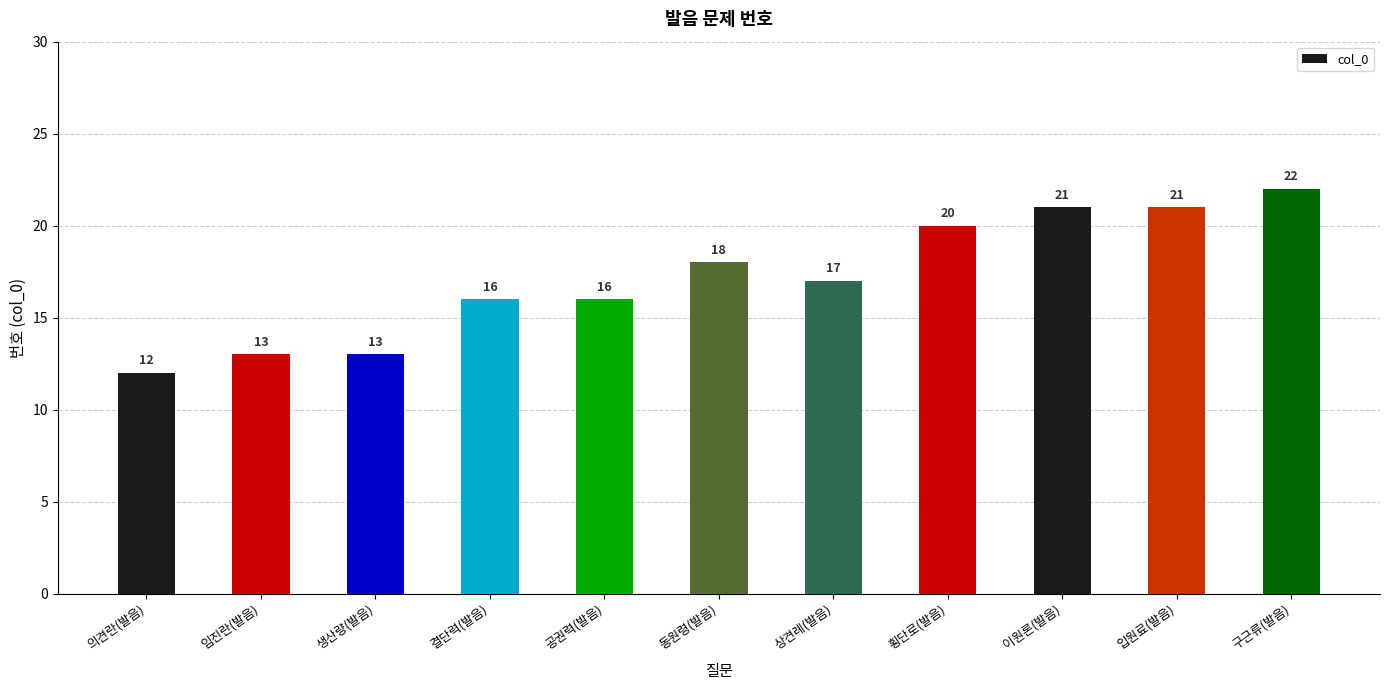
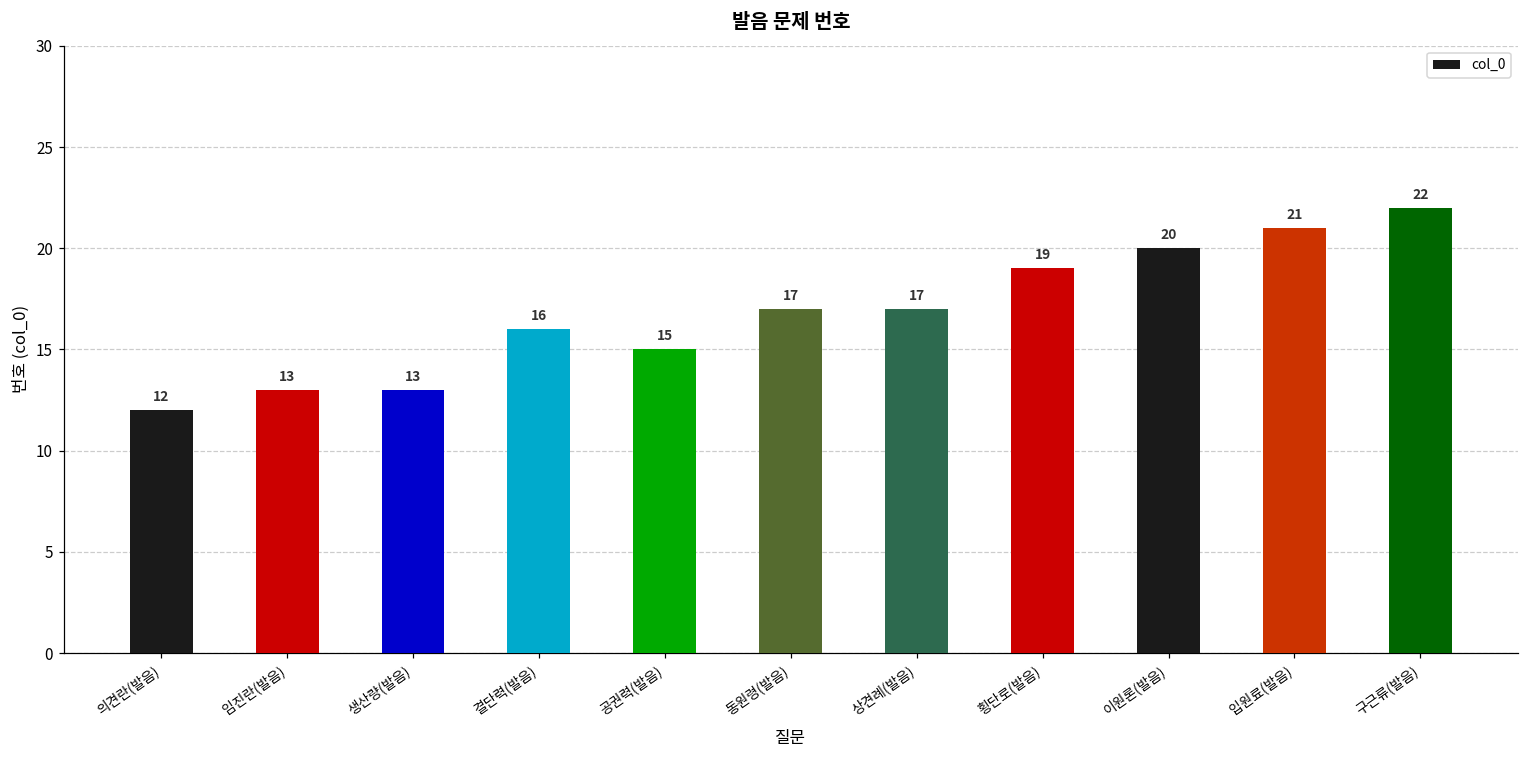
  {
    "의견란(발음)": 12,
    "임진란(발음)": 13,
    "생산량(발음)": 13,
    "결단력(발음)": 16,
-   "공권력(발음)": 16,
-   "동원령(발음)": 18,
+   "공권력(발음)": 15,
+   "동원령(발음)": 17,
    "상견례(발음)": 17,
-   "횡단로(발음)": 20,
-   "이원론(발음)": 21,
+   "횡단로(발음)": 19,
+   "이원론(발음)": 20,
    "입원료(발음)": 21,
    "구근류(발음)": 22
  }
